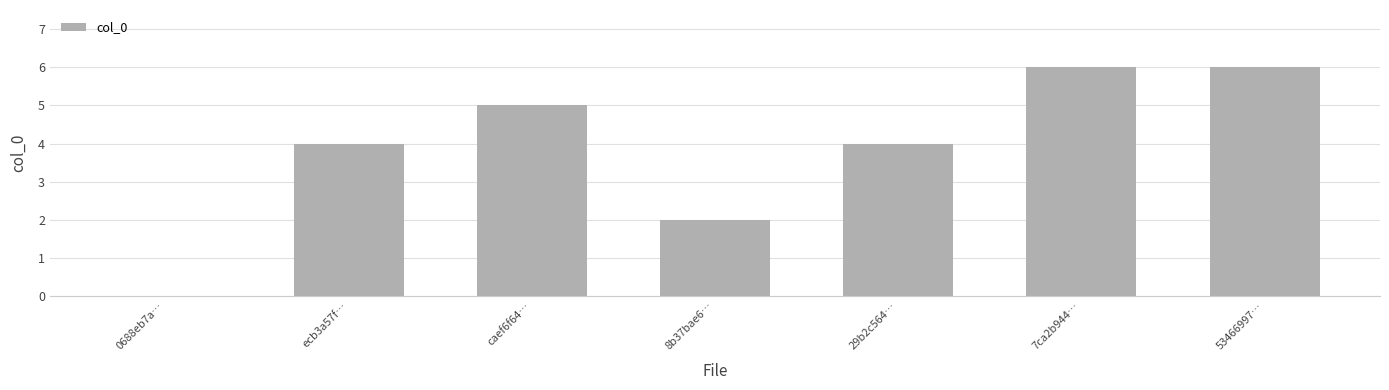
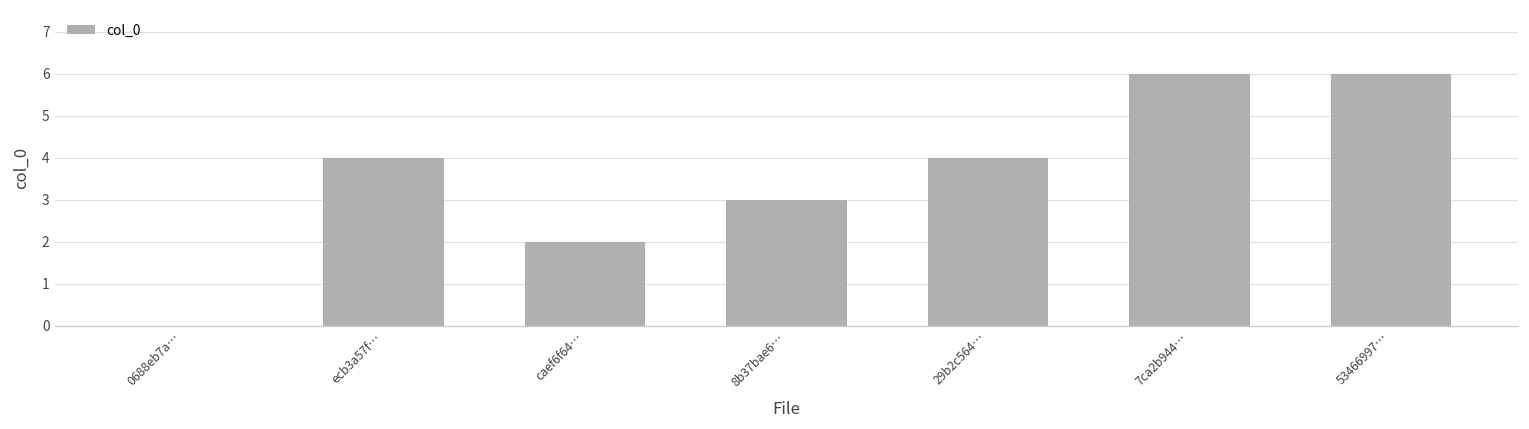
  {
    "0688eb7a…": 0,
    "ecb3a57f…": 4,
-   "caef6f64…": 5,
-   "8b37bae6…": 2,
+   "caef6f64…": 2,
+   "8b37bae6…": 3,
    "29b2c564…": 4,
    "7ca2b944…": 6,
    "53466997…": 6
  }
